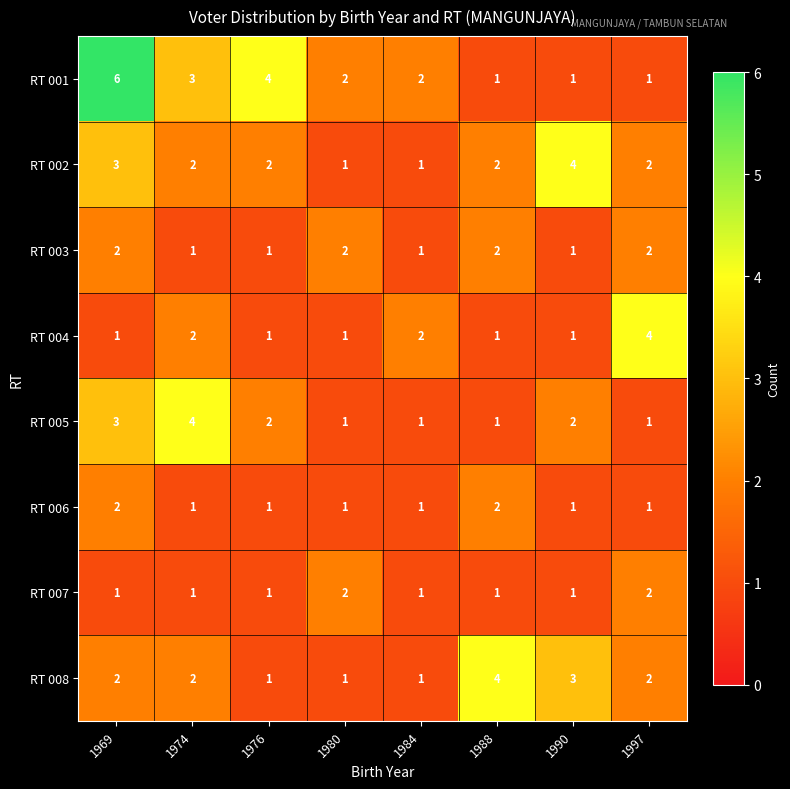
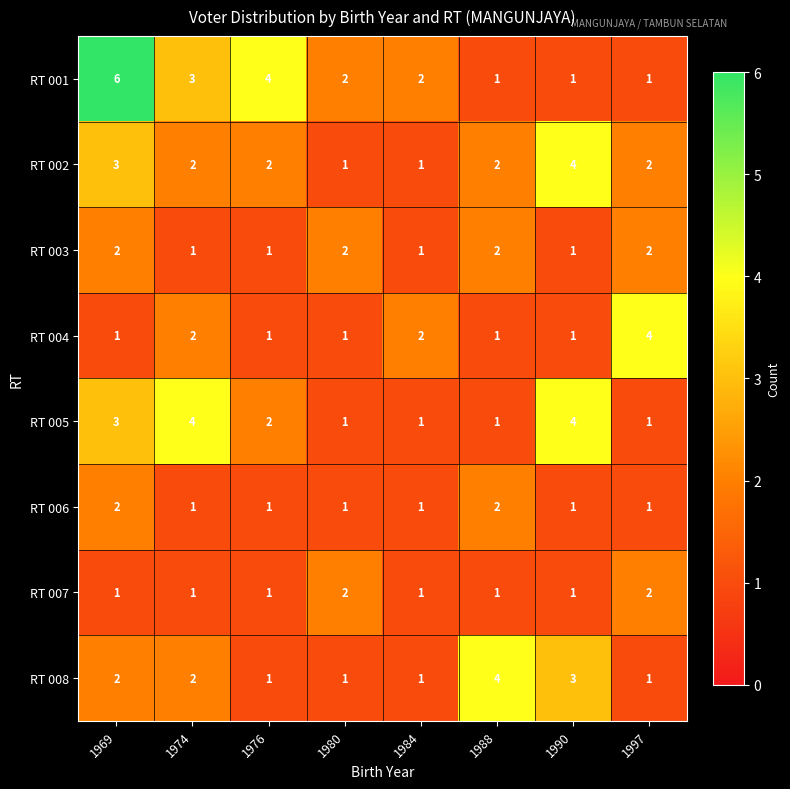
  {
    "RT 001": {
      "1969": 6,
      "1974": 3,
      "1976": 4,
      "1980": 2,
      "1984": 2,
      "1988": 1,
      "1990": 1,
      "1997": 1
    },
    "RT 002": {
      "1969": 3,
      "1974": 2,
      "1976": 2,
      "1980": 1,
      "1984": 1,
      "1988": 2,
      "1990": 4,
      "1997": 2
    },
    "RT 003": {
      "1969": 2,
      "1974": 1,
      "1976": 1,
      "1980": 2,
      "1984": 1,
      "1988": 2,
      "1990": 1,
      "1997": 2
    },
    "RT 004": {
      "1969": 1,
      "1974": 2,
      "1976": 1,
      "1980": 1,
      "1984": 2,
      "1988": 1,
      "1990": 1,
      "1997": 4
    },
    "RT 005": {
      "1969": 3,
      "1974": 4,
      "1976": 2,
      "1980": 1,
      "1984": 1,
      "1988": 1,
-     "1990": 2,
+     "1990": 4,
      "1997": 1
    },
    "RT 006": {
      "1969": 2,
      "1974": 1,
      "1976": 1,
      "1980": 1,
      "1984": 1,
      "1988": 2,
      "1990": 1,
      "1997": 1
    },
    "RT 007": {
      "1969": 1,
      "1974": 1,
      "1976": 1,
      "1980": 2,
      "1984": 1,
      "1988": 1,
      "1990": 1,
      "1997": 2
    },
    "RT 008": {
      "1969": 2,
      "1974": 2,
      "1976": 1,
      "1980": 1,
      "1984": 1,
      "1988": 4,
      "1990": 3,
-     "1997": 2
+     "1997": 1
    }
  }
